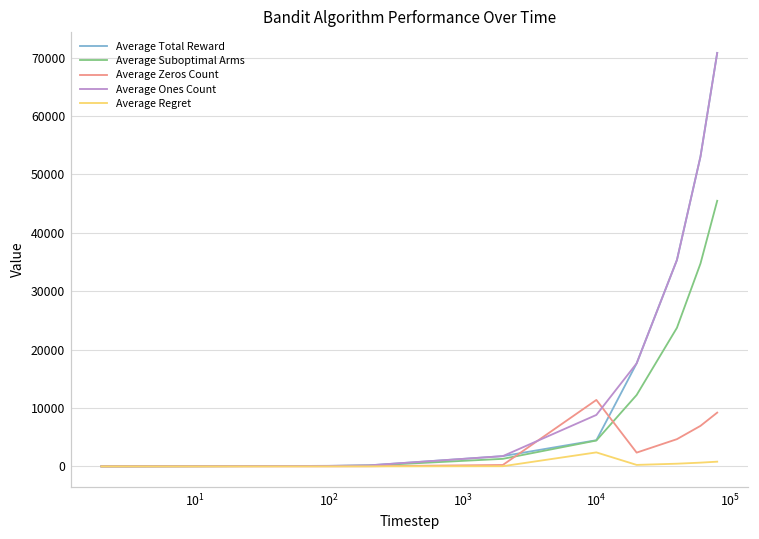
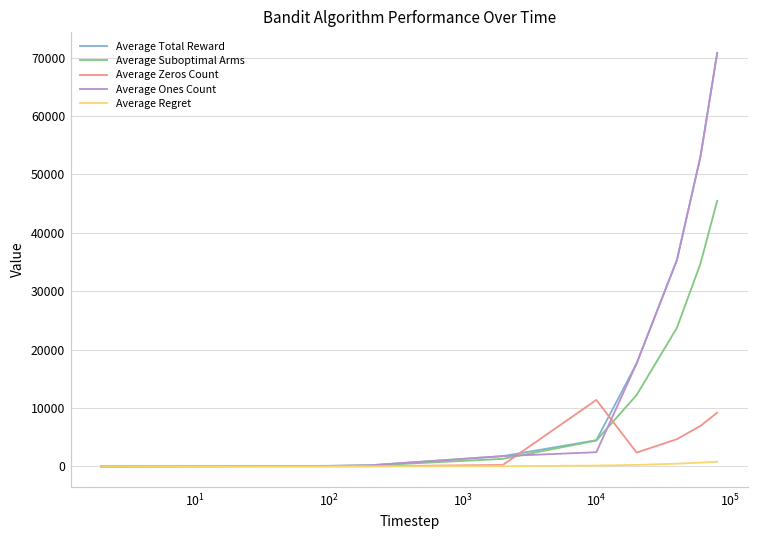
  {
    "Average Zeros Count": {
      "10^4": 11000
    },
    "Average Ones Count": {
-     "10^4": 9000
+     "10^4": 2000
    },
    "Average Regret": {
-     "10^4": 2000
+     "10^4": 0
    }
  }
